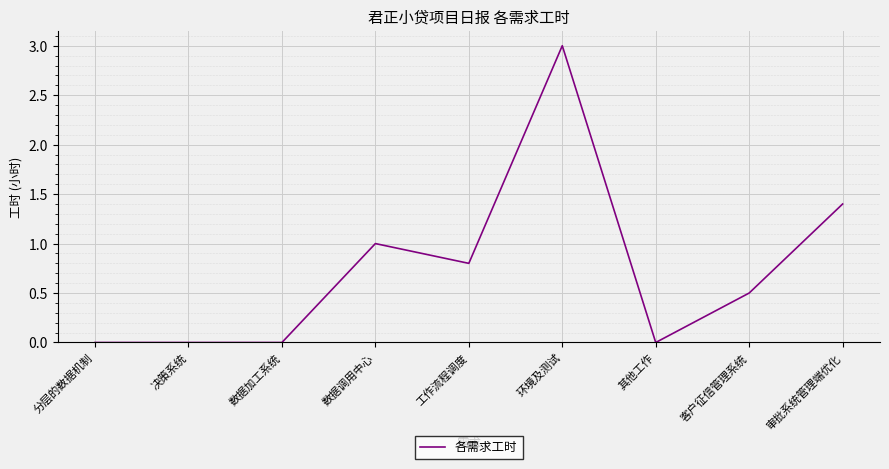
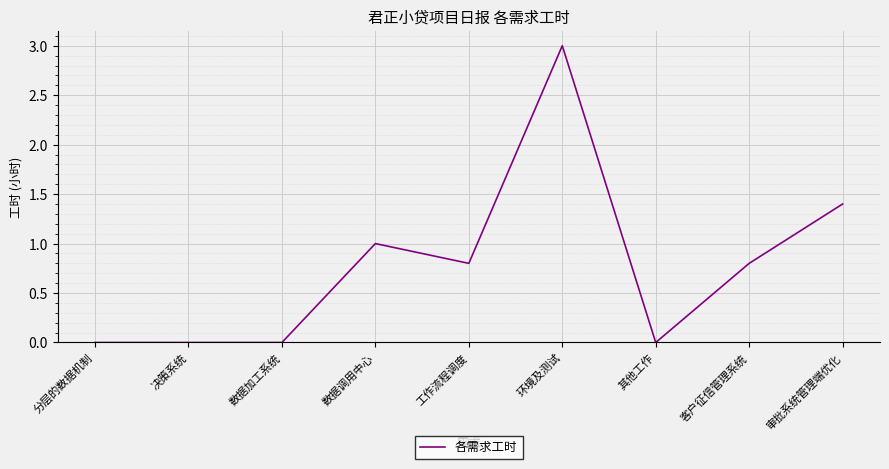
  {
    "分层的数据机制": 0.0,
    "决策系统": 0.0,
    "数据加工系统": 0.0,
    "数据调用中心": 1.0,
    "工作流程调度": 0.8,
    "环境及测试": 3.0,
    "其他工作": 0.0,
-   "客户征信管理系统": 0.5,
+   "客户征信管理系统": 0.8,
    "审批系统管理端优化": 1.4
  }
